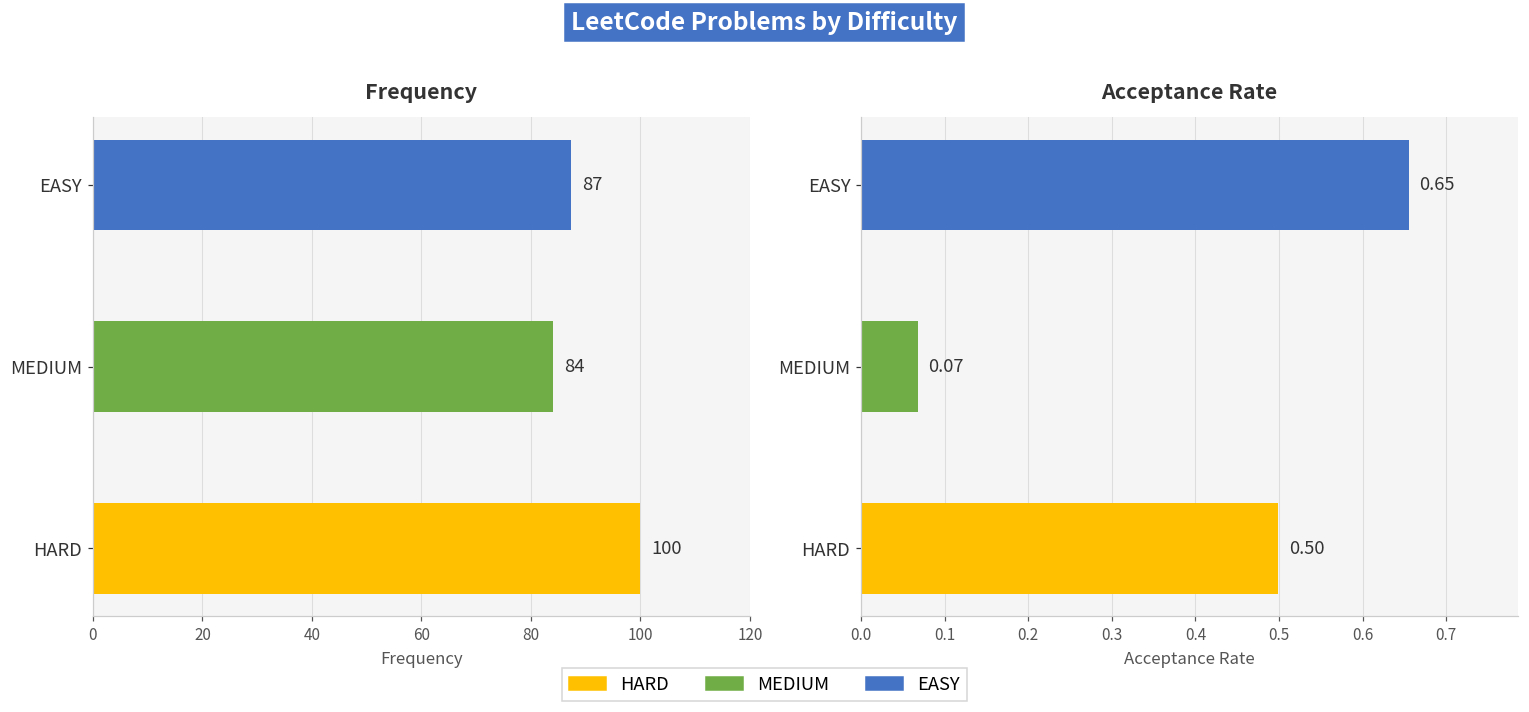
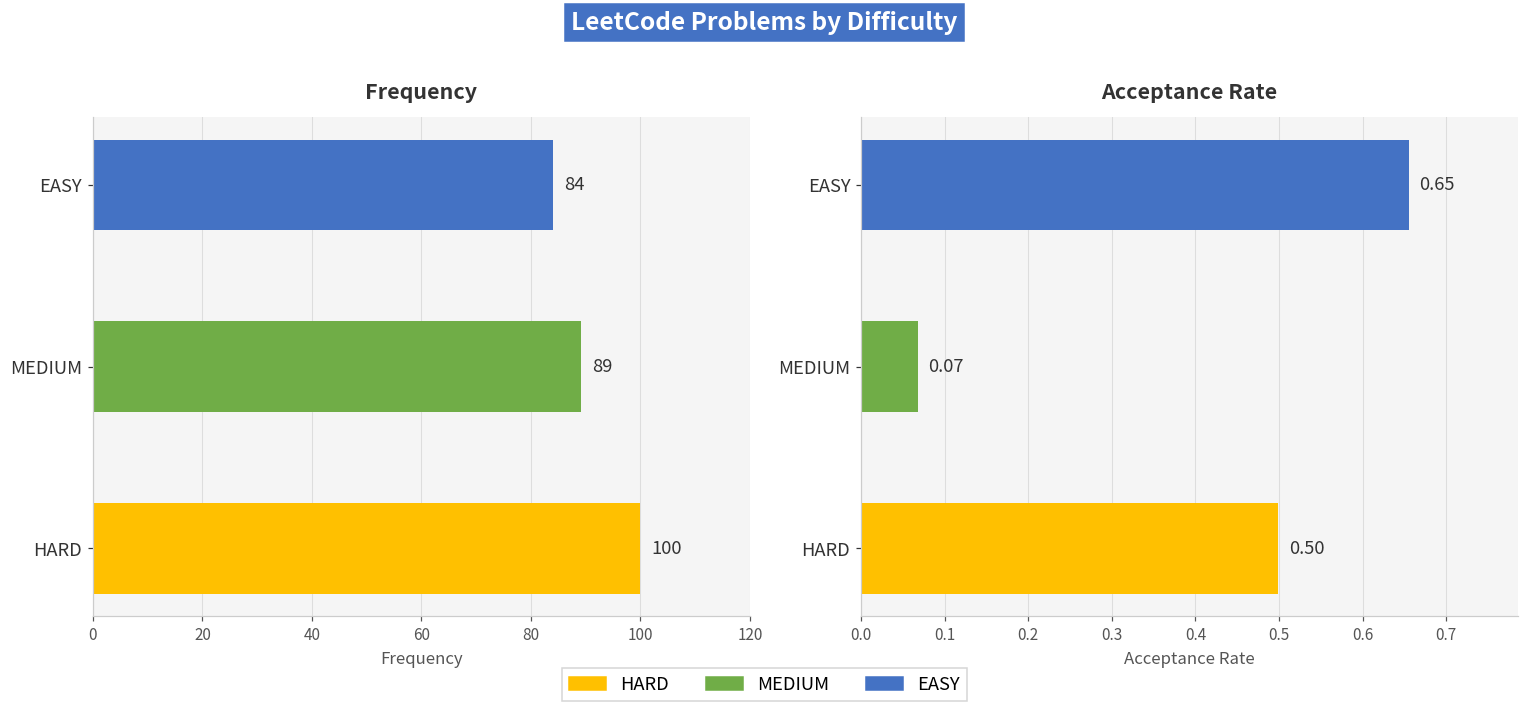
  {
    "Frequency": {
-     "EASY": 87,
-     "MEDIUM": 84,
+     "EASY": 84,
+     "MEDIUM": 89,
      "HARD": 100
    },
    "Acceptance Rate": {
      "EASY": 0.65,
      "MEDIUM": 0.07,
      "HARD": 0.50
    }
  }
